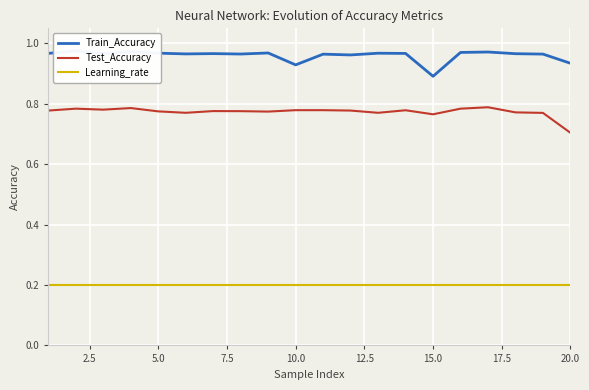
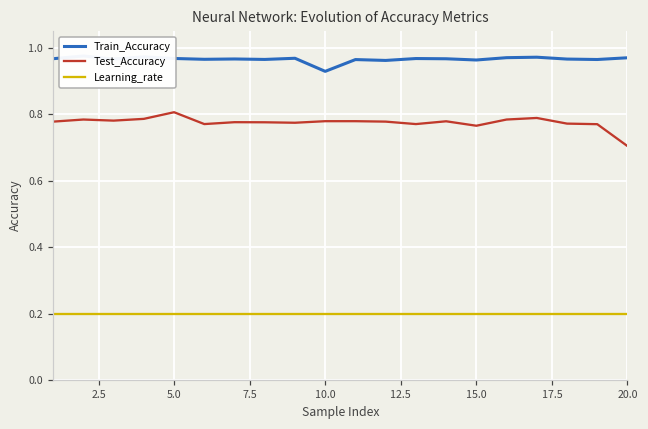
  {
    "Train_Accuracy": {
      "10.0": 0.93,
-     "15.0": 0.89,
-     "20.0": 0.93
+     "15.0": 0.96,
+     "20.0": 0.97
    },
    "Test_Accuracy": {
-     "5.0": 0.78,
+     "5.0": 0.81,
      "10.0": 0.78,
      "15.0": 0.77,
      "20.0": 0.70
    },
    "Learning_rate": {
      "5.0": 0.20,
      "10.0": 0.20,
      "15.0": 0.20,
      "20.0": 0.20
    }
  }
